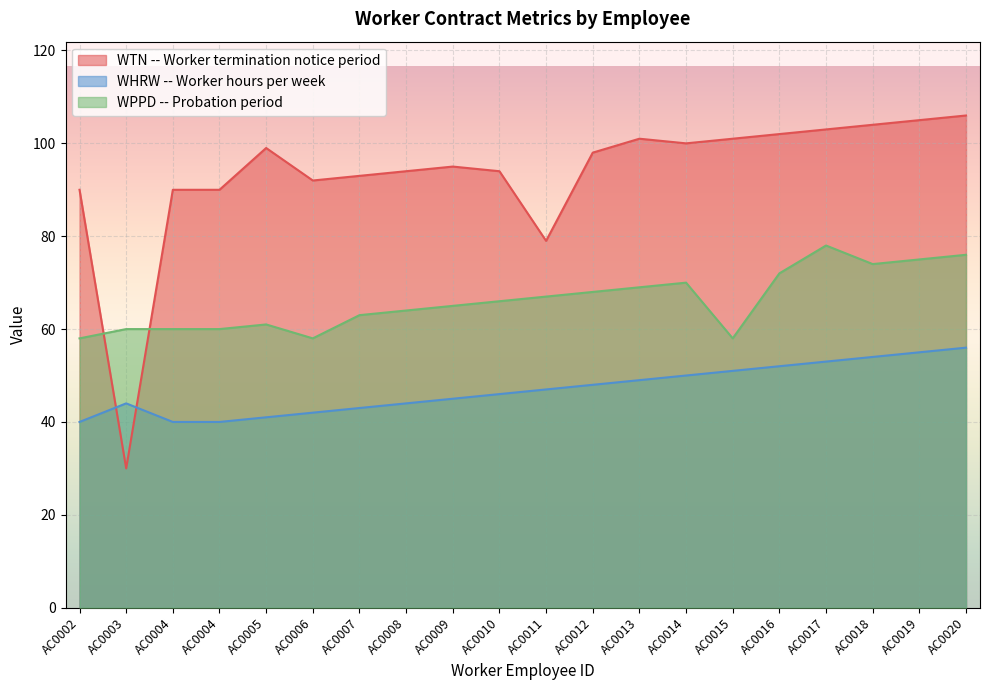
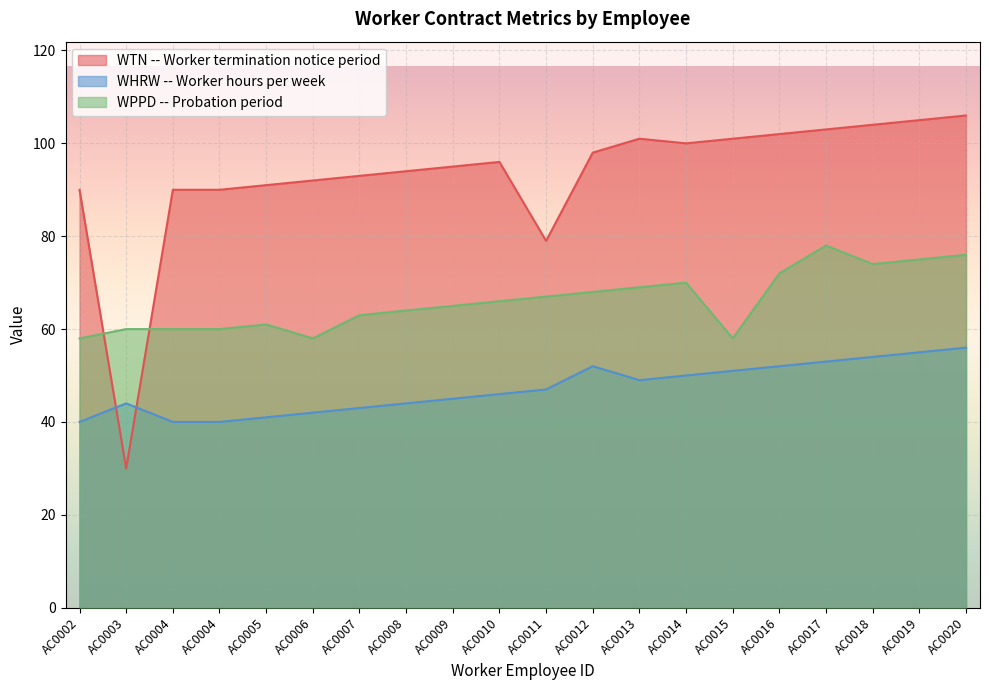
  {
    "WTN -- Worker termination notice period": {
      "AC0002": 90,
      "AC0003": 30,
-     "AC0005": 99,
+     "AC0005": 91,
      "AC0006": 92,
      "AC0007": 93,
      "AC0008": 94,
      "AC0009": 95,
-     "AC0010": 94,
+     "AC0010": 96,
      "AC0011": 79,
      "AC0012": 98,
      "AC0013": 101,
      "AC0014": 100,
      "AC0015": 101,
      "AC0016": 102,
      "AC0017": 103,
      "AC0018": 104,
      "AC0019": 105,
      "AC0020": 106
    },
    "WHRW -- Worker hours per week": {
      "AC0002": 40,
      "AC0003": 44,
      "AC0005": 41,
      "AC0006": 42,
      "AC0007": 43,
      "AC0008": 44,
      "AC0009": 45,
      "AC0010": 46,
      "AC0011": 47,
-     "AC0012": 48,
+     "AC0012": 52,
      "AC0013": 49,
      "AC0014": 50,
      "AC0015": 51,
      "AC0016": 52,
      "AC0017": 53,
      "AC0018": 54,
      "AC0019": 55,
      "AC0020": 56
    },
    "WPPD -- Probation period": {
      "AC0002": 58,
      "AC0003": 60,
      "AC0005": 61,
      "AC0006": 58,
      "AC0007": 63,
      "AC0008": 64,
      "AC0009": 65,
      "AC0010": 66,
      "AC0011": 67,
      "AC0012": 68,
      "AC0013": 69,
      "AC0014": 70,
      "AC0015": 58,
      "AC0016": 72,
      "AC0017": 78,
      "AC0018": 74,
      "AC0019": 75,
      "AC0020": 76
    }
  }
